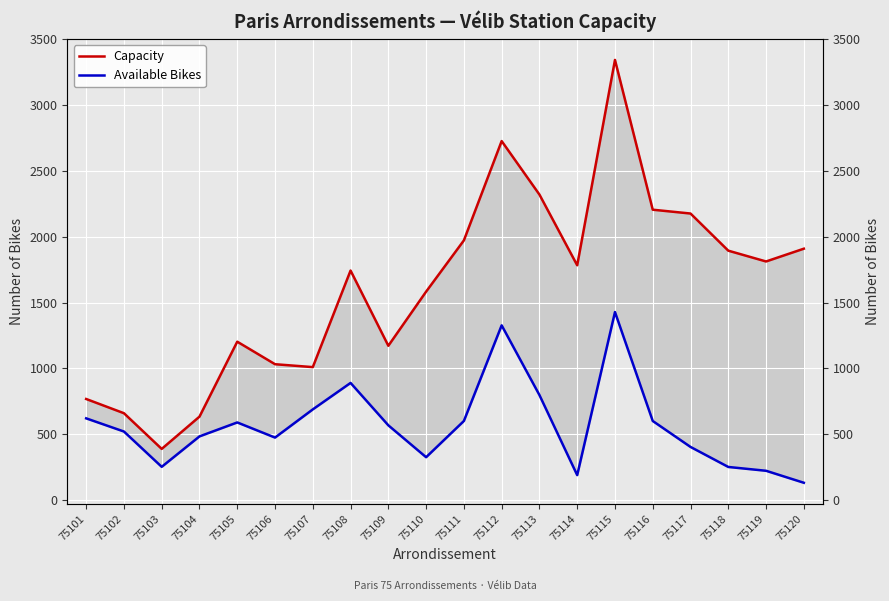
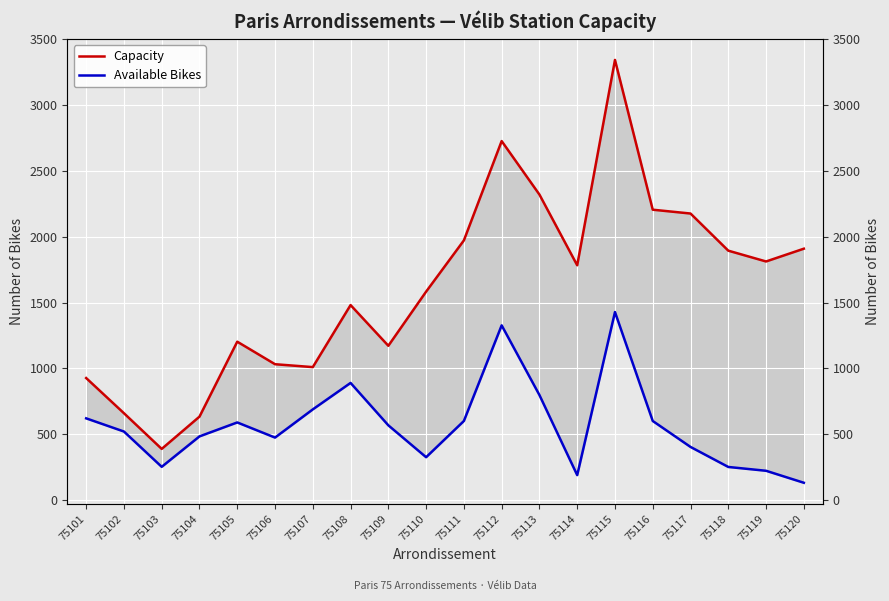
  {
    "Capacity": {
-     "75101": 770,
+     "75101": 930,
      "75102": 660,
      "75103": 390,
      "75104": 630,
      "75105": 1200,
      "75106": 1030,
      "75107": 1010,
-     "75108": 1740,
+     "75108": 1480,
      "75109": 1170,
      "75110": 1580,
      "75111": 1970,
      "75112": 2730,
      "75113": 2320,
      "75114": 1780,
      "75115": 3340,
      "75116": 2210,
      "75117": 2180,
      "75118": 1890,
      "75119": 1810,
      "75120": 1910
    },
    "Available Bikes": {
      "75101": 620,
      "75102": 520,
      "75103": 250,
      "75104": 480,
      "75105": 590,
      "75106": 480,
      "75107": 690,
      "75108": 890,
      "75109": 570,
      "75110": 330,
      "75111": 600,
      "75112": 1330,
      "75113": 800,
      "75114": 190,
      "75115": 1430,
      "75116": 600,
      "75117": 400,
      "75118": 250,
      "75119": 220,
      "75120": 130
    }
  }
